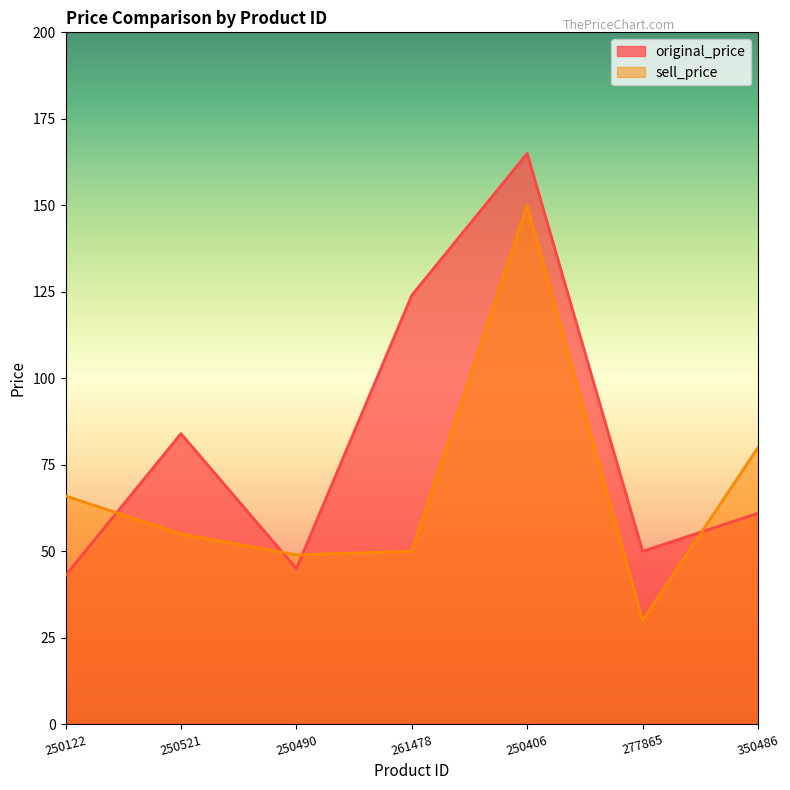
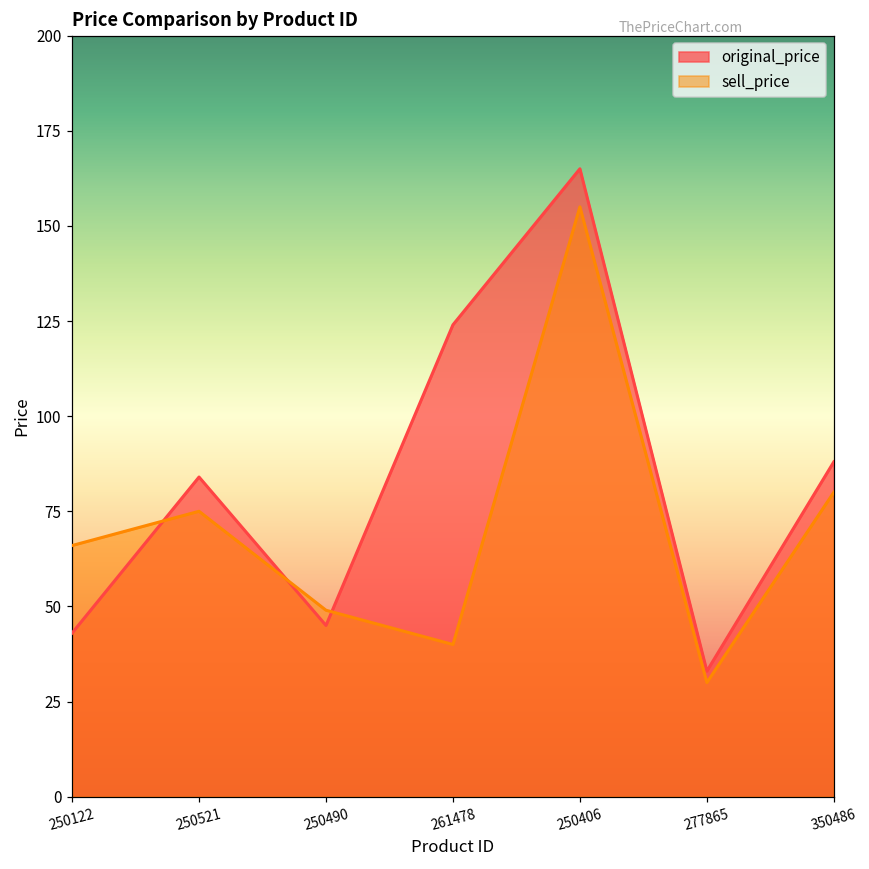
  {
    "original_price": {
      "250122": 43,
      "250521": 84,
      "250490": 45,
      "261478": 124,
      "250406": 165,
-     "277865": 50,
-     "350486": 61
+     "277865": 33,
+     "350486": 88
    },
    "sell_price": {
      "250122": 66,
-     "250521": 55,
+     "250521": 75,
      "250490": 49,
-     "261478": 50,
-     "250406": 150,
+     "261478": 40,
+     "250406": 155,
      "277865": 30,
      "350486": 80
    }
  }
